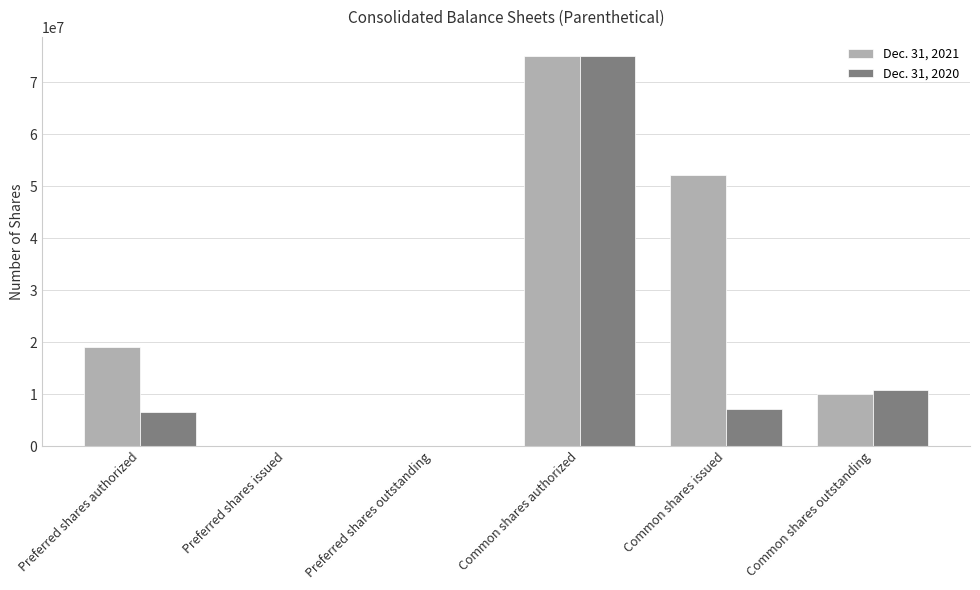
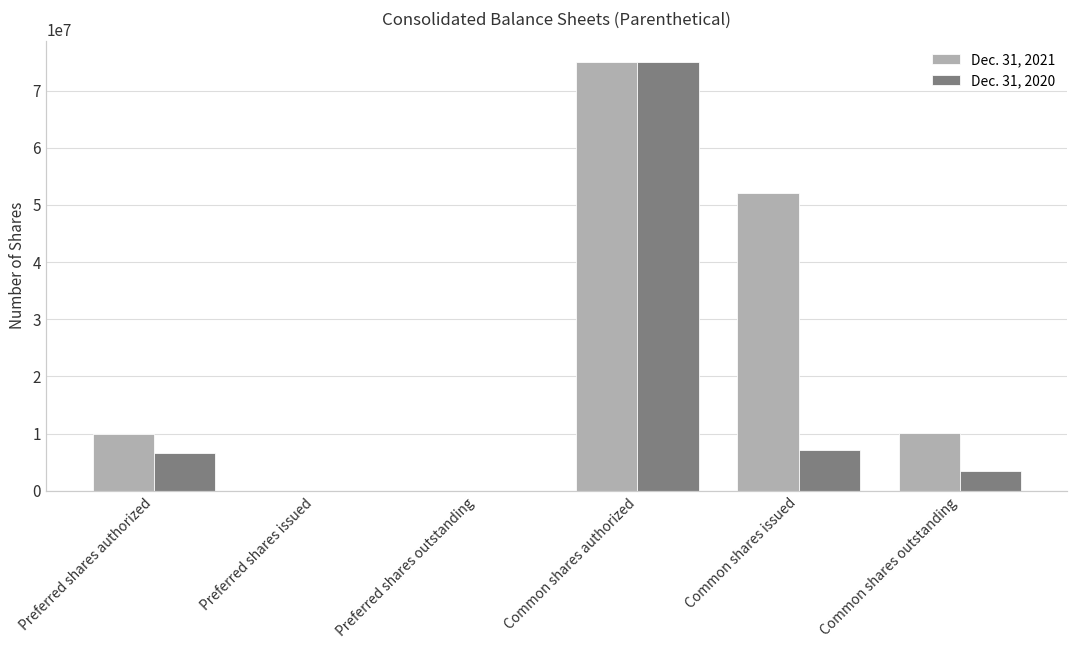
  {
    "Dec. 31, 2021": {
-     "Preferred shares authorized": 19000000,
+     "Preferred shares authorized": 10000000,
      "Preferred shares issued": 0,
      "Preferred shares outstanding": 0,
      "Common shares authorized": 75000000,
      "Common shares issued": 52000000,
      "Common shares outstanding": 10000000
    },
    "Dec. 31, 2020": {
      "Preferred shares authorized": 7000000,
      "Preferred shares issued": 0,
      "Preferred shares outstanding": 0,
      "Common shares authorized": 75000000,
      "Common shares issued": 7000000,
-     "Common shares outstanding": 11000000
+     "Common shares outstanding": 3000000
    }
  }
